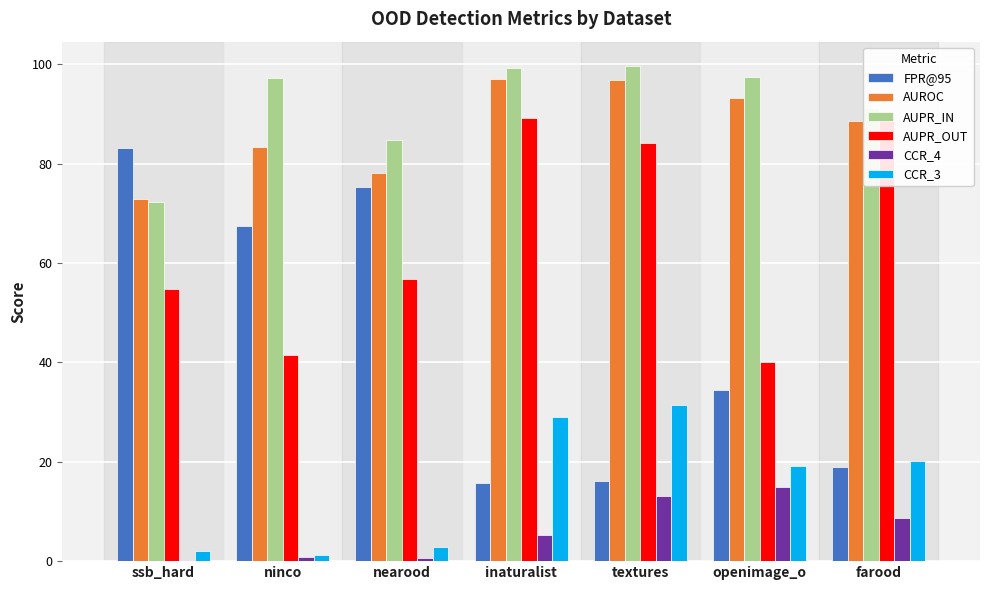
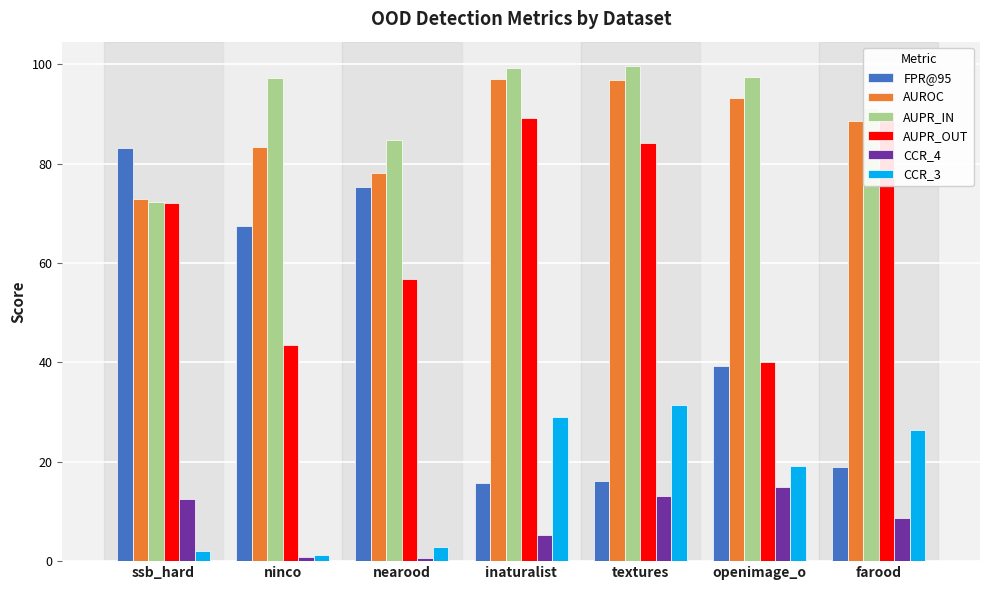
  {
    "FPR@95": {
      "ssb_hard": 83,
      "ninco": 68,
      "nearood": 75,
      "inaturalist": 16,
      "textures": 16,
-     "openimage_o": 34,
+     "openimage_o": 39,
      "farood": 19
    },
    "AUROC": {
      "ssb_hard": 73,
      "ninco": 83,
      "nearood": 78,
      "inaturalist": 97,
      "textures": 97,
      "openimage_o": 93,
      "farood": 89
    },
    "AUPR_IN": {
      "ssb_hard": 72,
      "ninco": 97,
      "nearood": 85,
      "inaturalist": 99,
      "textures": 100,
      "openimage_o": 97
    },
    "AUPR_OUT": {
-     "ssb_hard": 55,
-     "ninco": 42,
+     "ssb_hard": 72,
+     "ninco": 43,
      "nearood": 57,
      "inaturalist": 89,
      "textures": 84,
      "openimage_o": 40
    },
    "CCR_4": {
-     "ssb_hard": 0,
+     "ssb_hard": 12,
      "ninco": 1,
      "nearood": 1,
      "inaturalist": 5,
      "textures": 13,
      "openimage_o": 15,
      "farood": 9
    },
    "CCR_3": {
      "ssb_hard": 2,
      "ninco": 1,
      "nearood": 3,
      "inaturalist": 29,
      "textures": 31,
      "openimage_o": 19,
-     "farood": 20
+     "farood": 27
    }
  }
